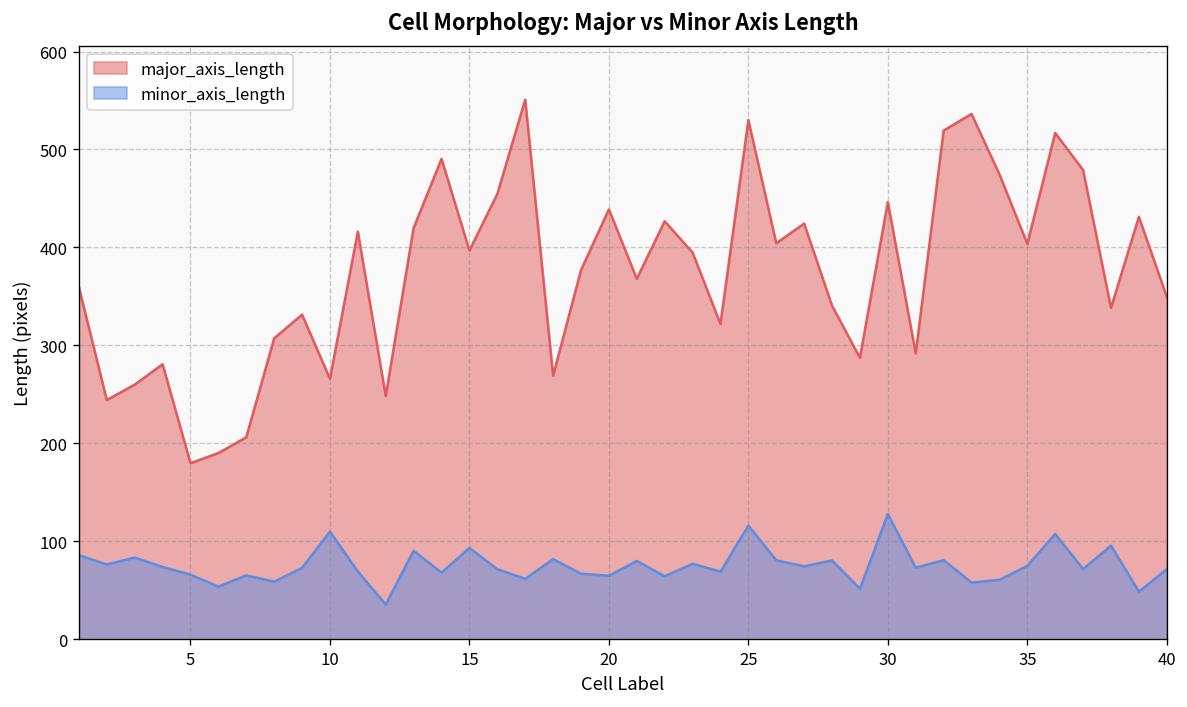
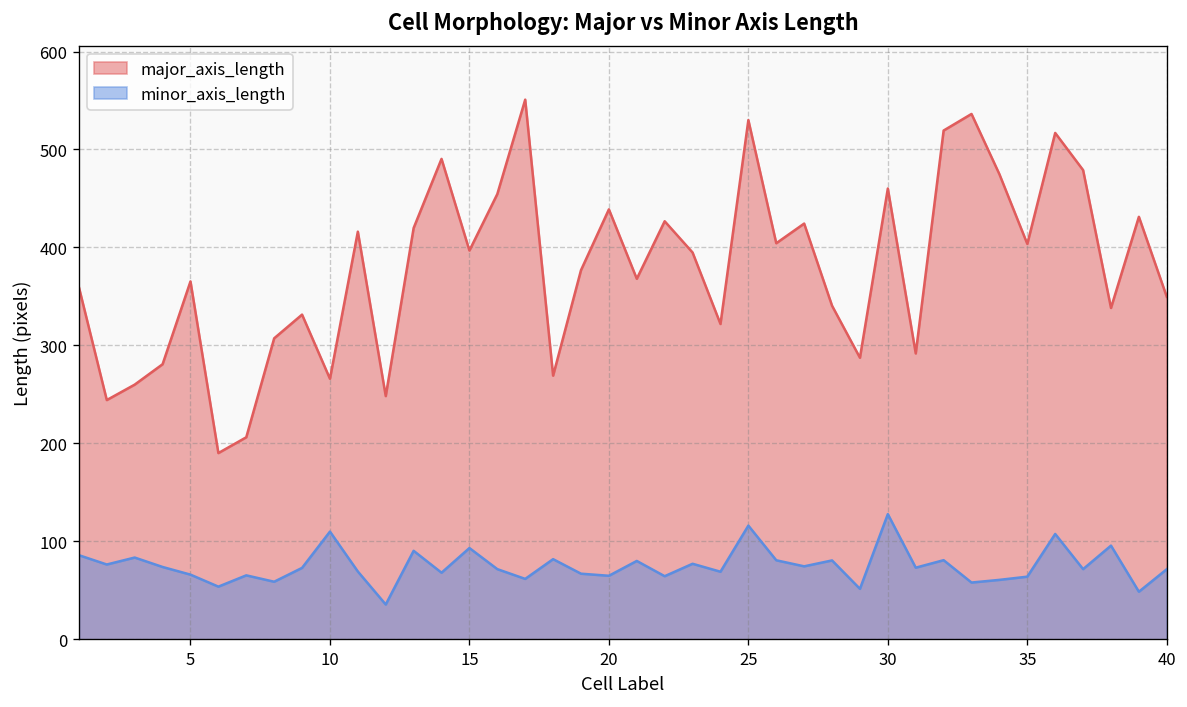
  {
    "major_axis_length": {
-     "5": 180,
+     "5": 370,
      "10": 270,
      "15": 400,
      "20": 440,
      "25": 530,
-     "30": 450,
+     "30": 460,
      "35": 400,
      "40": 350
    },
    "minor_axis_length": {
      "5": 70,
      "10": 110,
      "15": 90,
      "20": 70,
      "25": 120,
      "30": 130,
-     "35": 80,
+     "35": 60,
      "40": 70
    }
  }
